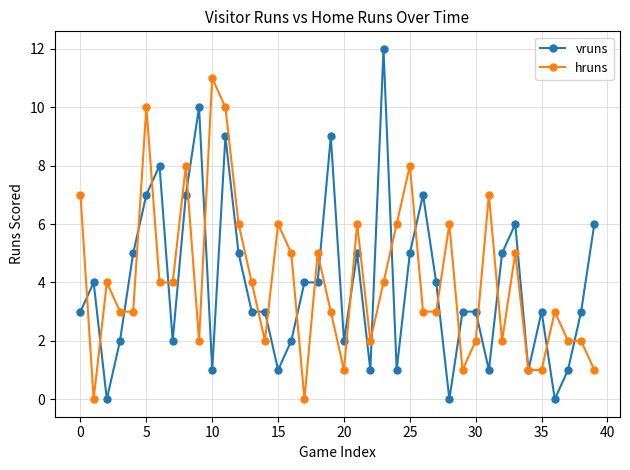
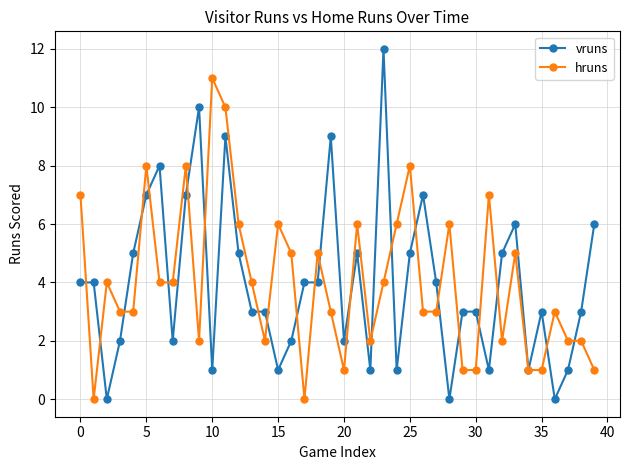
  {
    "vruns": {
-     "0": 3,
+     "0": 4,
      "5": 7,
      "10": 1,
      "15": 1,
      "20": 2,
      "25": 5,
      "30": 3,
      "35": 3
    },
    "hruns": {
      "0": 7,
-     "5": 10,
+     "5": 8,
      "10": 11,
      "15": 6,
      "20": 1,
      "25": 8,
-     "30": 2,
+     "30": 1,
      "35": 1
    }
  }
